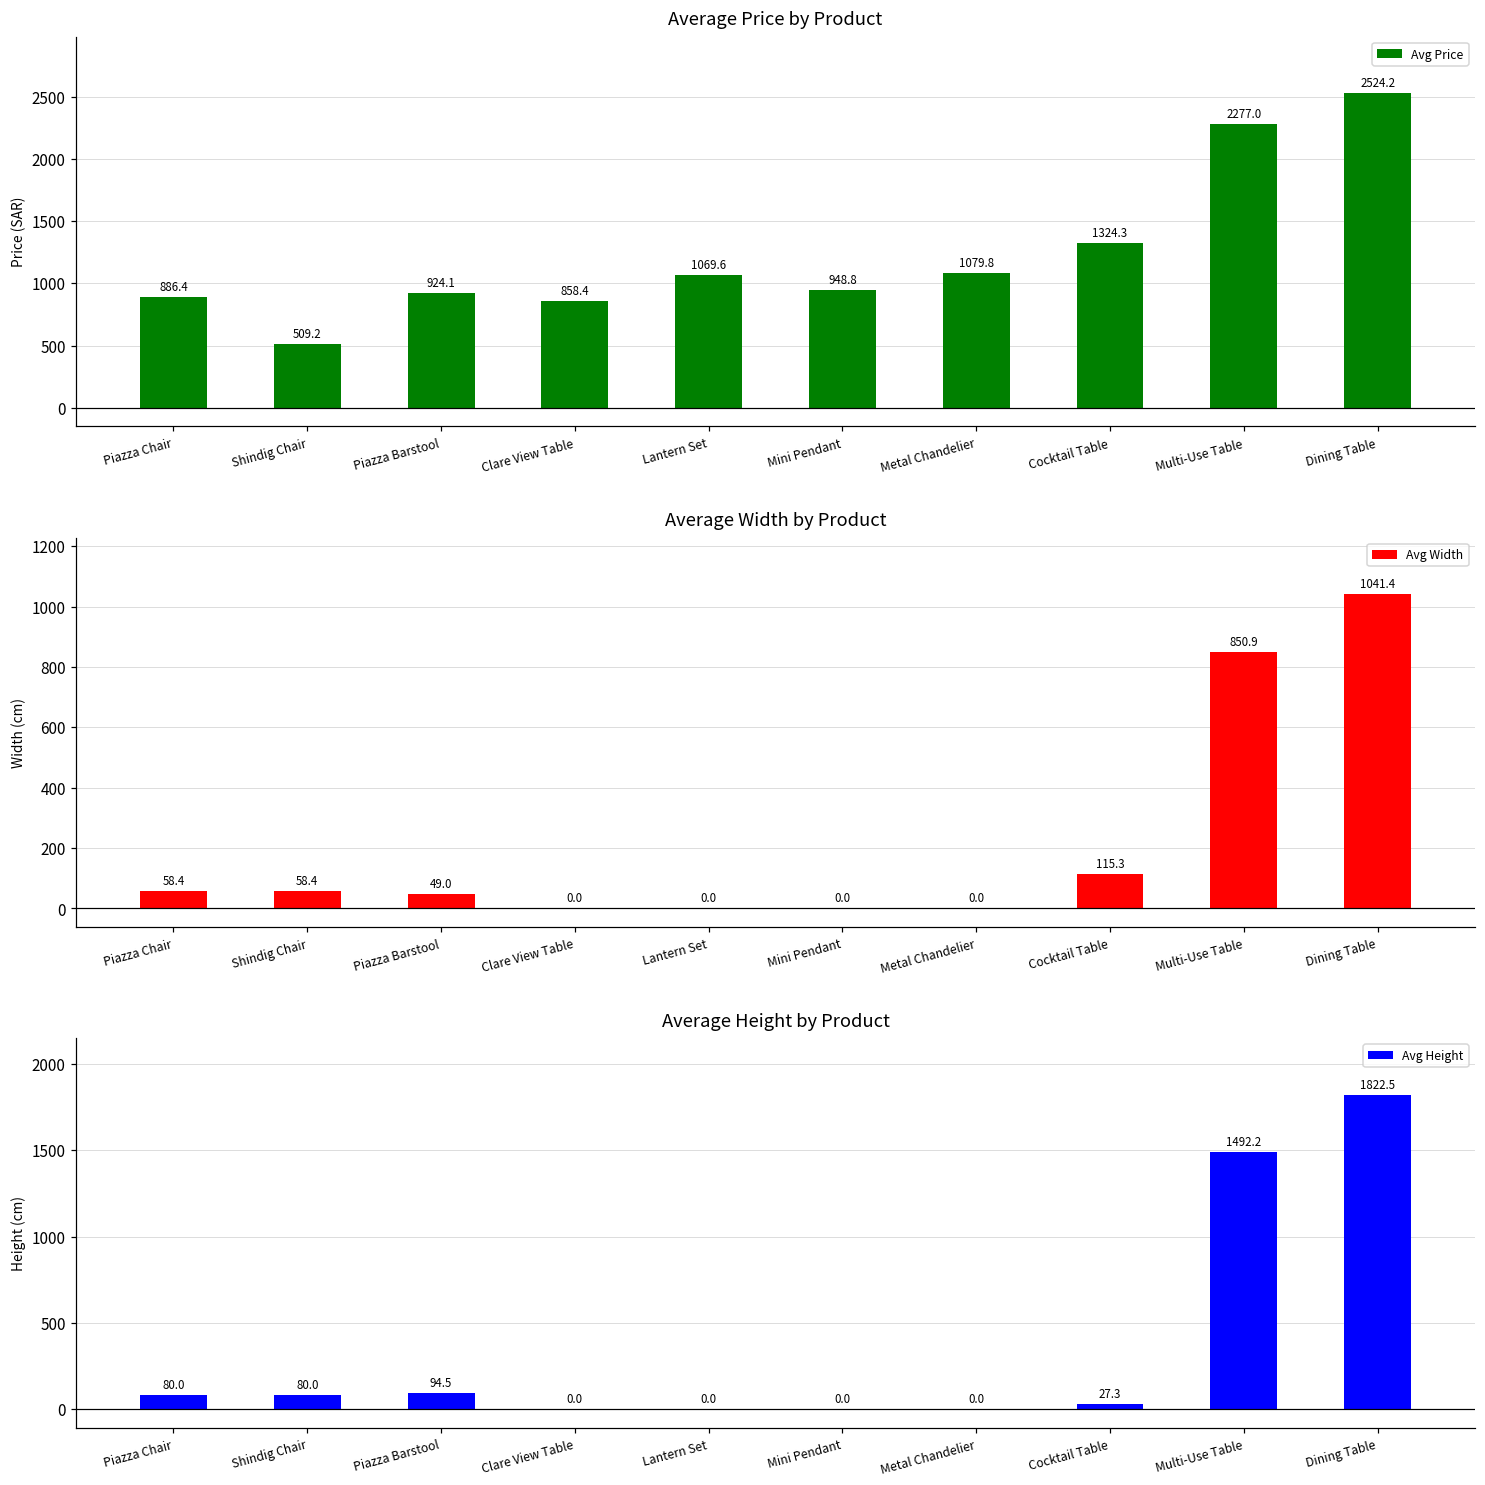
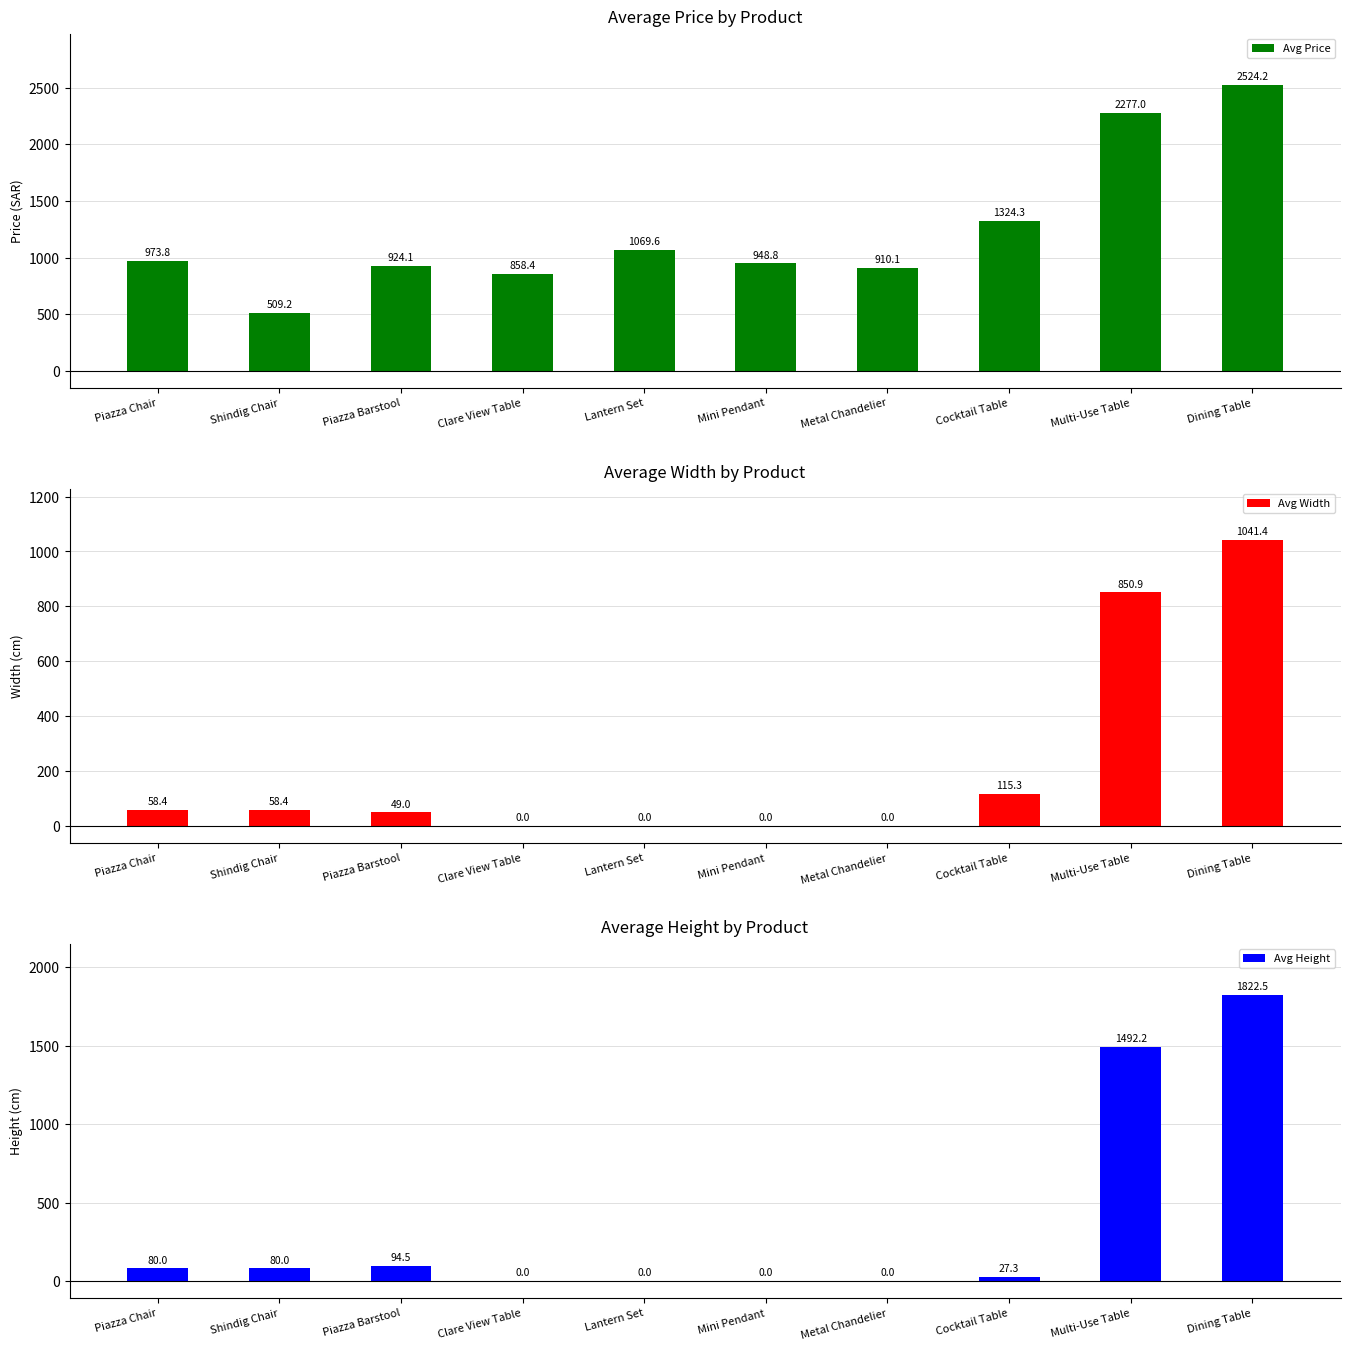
  {
    "Average Price by Product": {
-     "Piazza Chair": 886.4,
+     "Piazza Chair": 973.8,
      "Shindig Chair": 509.2,
      "Piazza Barstool": 924.1,
      "Clare View Table": 858.4,
      "Lantern Set": 1069.6,
      "Mini Pendant": 948.8,
-     "Metal Chandelier": 1079.8,
+     "Metal Chandelier": 910.1,
      "Cocktail Table": 1324.3,
      "Multi-Use Table": 2277.0,
      "Dining Table": 2524.2
    },
    "Average Width by Product": {
      "Piazza Chair": 58.4,
      "Shindig Chair": 58.4,
      "Piazza Barstool": 49.0,
      "Clare View Table": 0.0,
      "Lantern Set": 0.0,
      "Mini Pendant": 0.0,
      "Metal Chandelier": 0.0,
      "Cocktail Table": 115.3,
      "Multi-Use Table": 850.9,
      "Dining Table": 1041.4
    },
    "Average Height by Product": {
      "Piazza Chair": 80.0,
      "Shindig Chair": 80.0,
      "Piazza Barstool": 94.5,
      "Clare View Table": 0.0,
      "Lantern Set": 0.0,
      "Mini Pendant": 0.0,
      "Metal Chandelier": 0.0,
      "Cocktail Table": 27.3,
      "Multi-Use Table": 1492.2,
      "Dining Table": 1822.5
    }
  }
